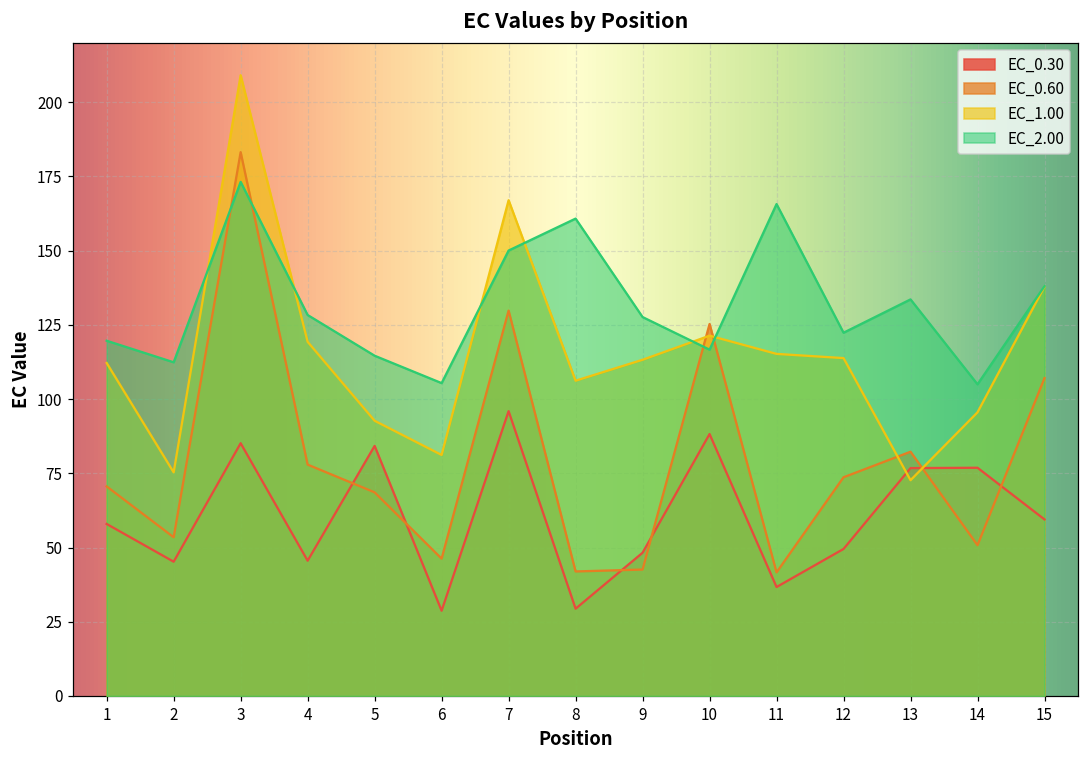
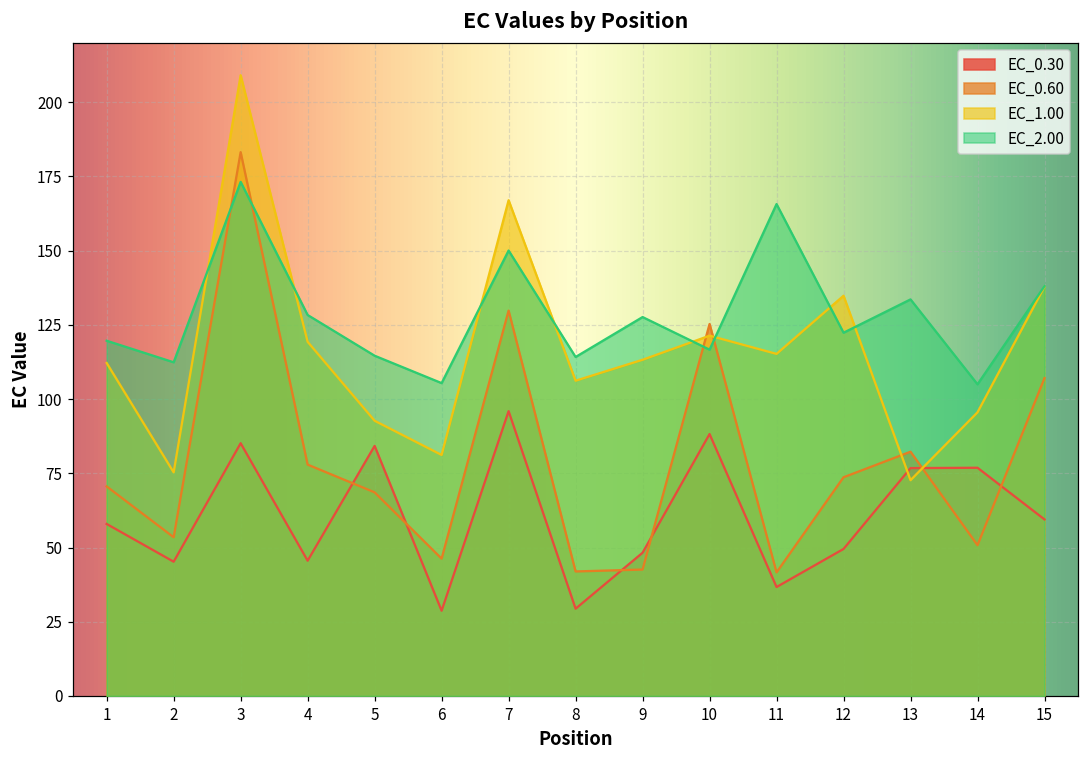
  {
    "EC_1.00": {
      "1": 112,
      "2": 75,
      "3": 209,
      "4": 119,
      "5": 93,
      "6": 81,
      "7": 167,
      "8": 106,
      "9": 113,
      "10": 121,
      "11": 115,
-     "12": 114,
+     "12": 135,
      "13": 73,
      "14": 96
    },
    "EC_2.00": {
      "1": 120,
      "2": 112,
      "3": 173,
      "4": 128,
      "5": 115,
      "6": 105,
      "7": 150,
-     "8": 161,
+     "8": 114,
      "9": 128,
      "10": 117,
      "11": 166,
      "12": 122,
      "13": 134,
      "14": 105
    }
  }
